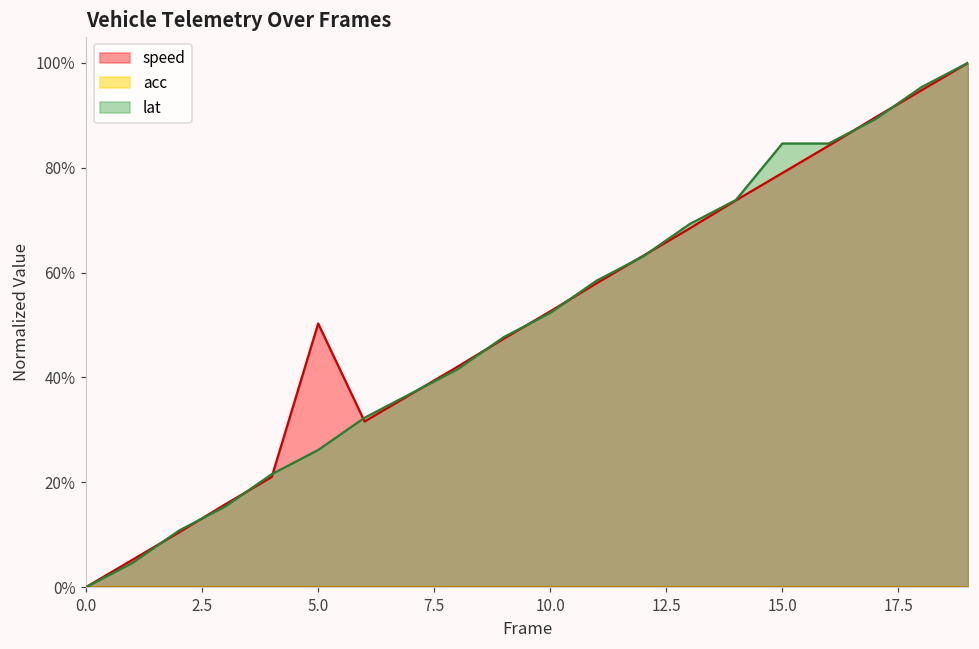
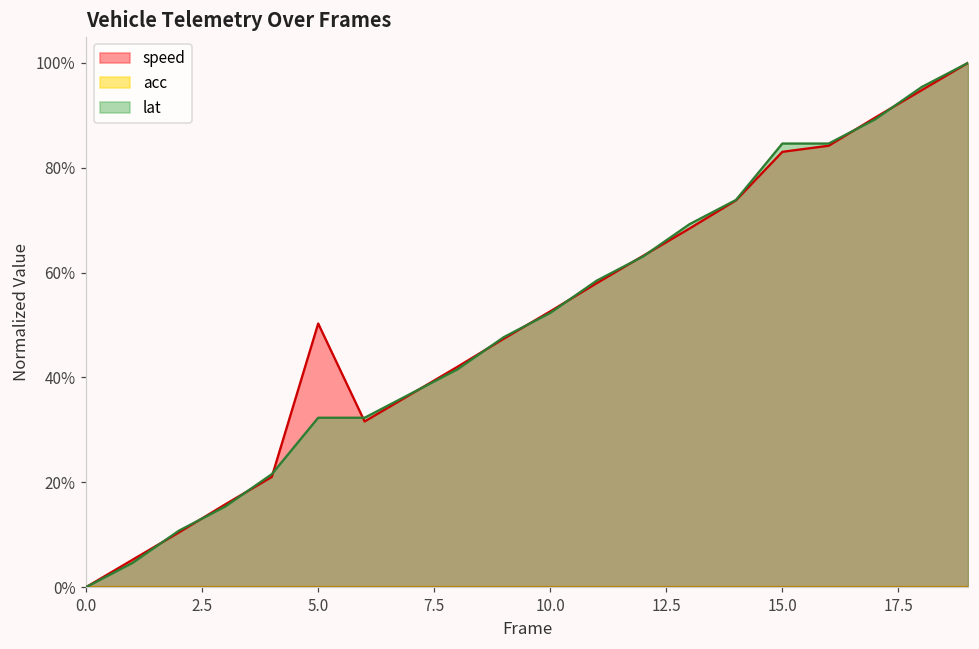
  {
    "speed": {
      "5.0": "50%",
-     "15.0": "79%"
+     "15.0": "83%"
    },
    "acc": {
      "5.0": "0%",
      "10.0": "0%",
      "15.0": "0%"
    },
    "lat": {
-     "5.0": "26%",
+     "5.0": "32%",
      "15.0": "85%"
    }
  }
